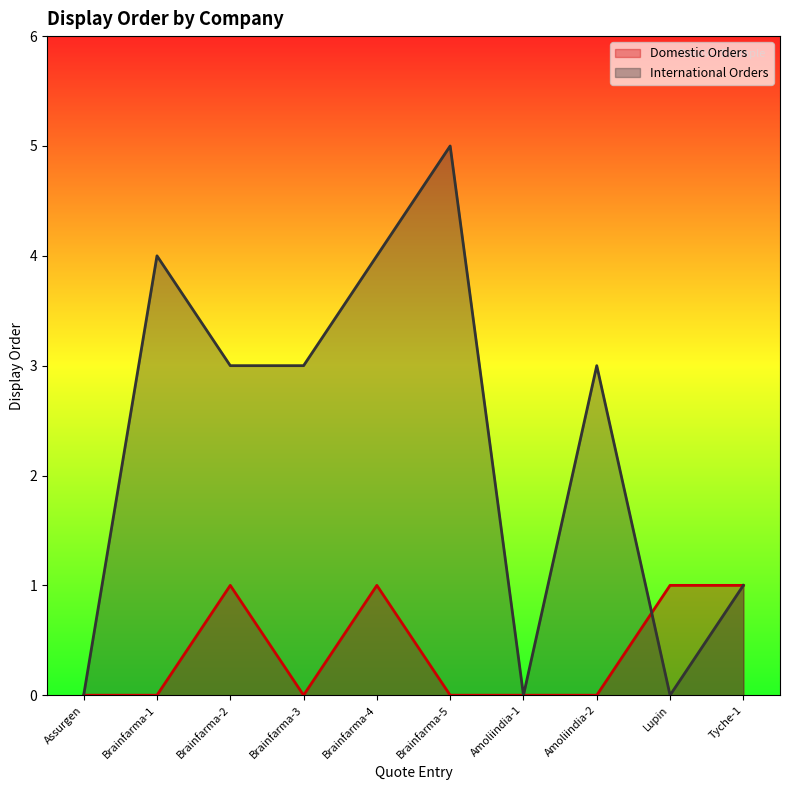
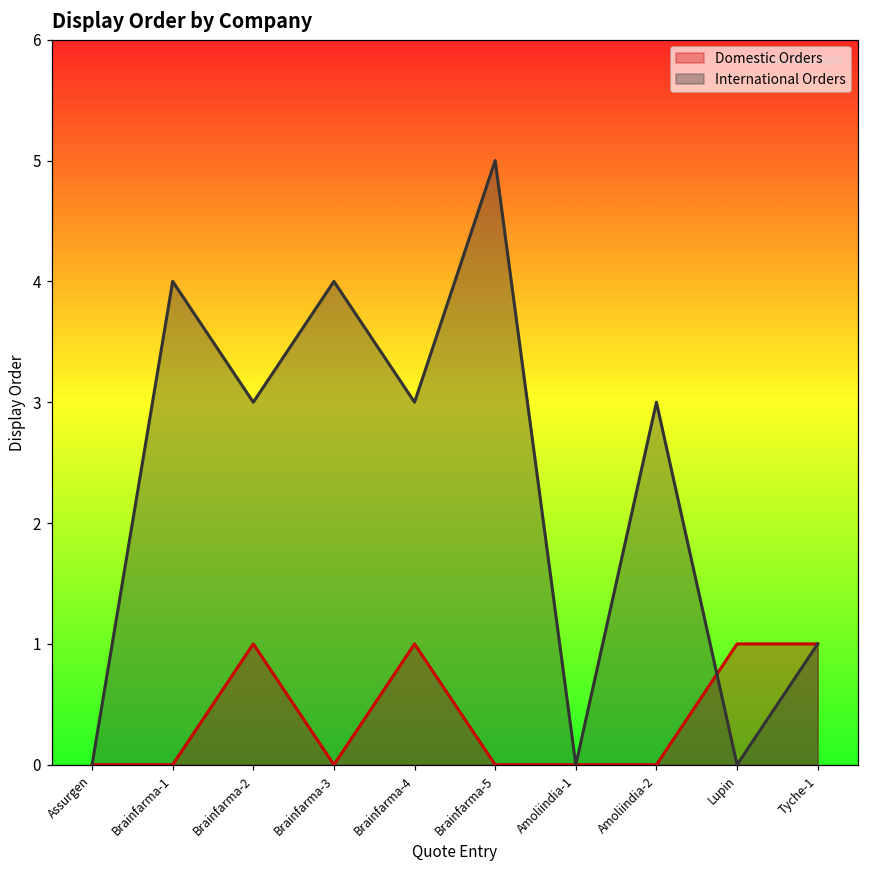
  {
    "Domestic Orders": {
      "Brainfarma-1": 0,
      "Brainfarma-2": 1,
      "Brainfarma-3": 0,
      "Brainfarma-4": 1,
      "Brainfarma-5": 0,
      "Amoliindia-2": 0,
      "Lupin": 1
    },
    "International Orders": {
      "Brainfarma-1": 4,
      "Brainfarma-2": 3,
-     "Brainfarma-3": 3,
-     "Brainfarma-4": 4,
+     "Brainfarma-3": 4,
+     "Brainfarma-4": 3,
      "Brainfarma-5": 5,
      "Amoliindia-2": 3,
      "Lupin": 0
    }
  }
